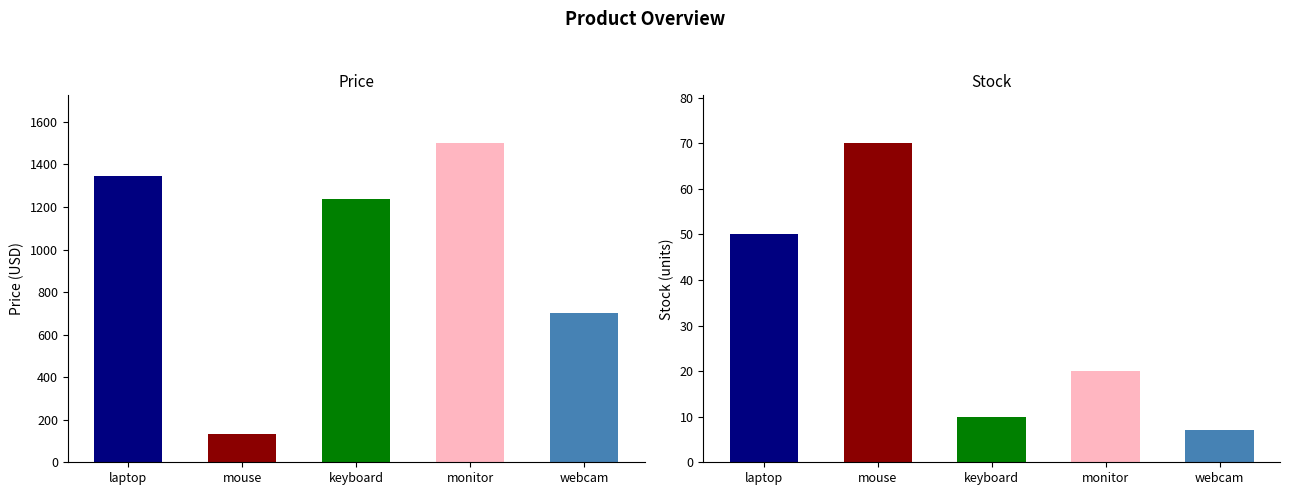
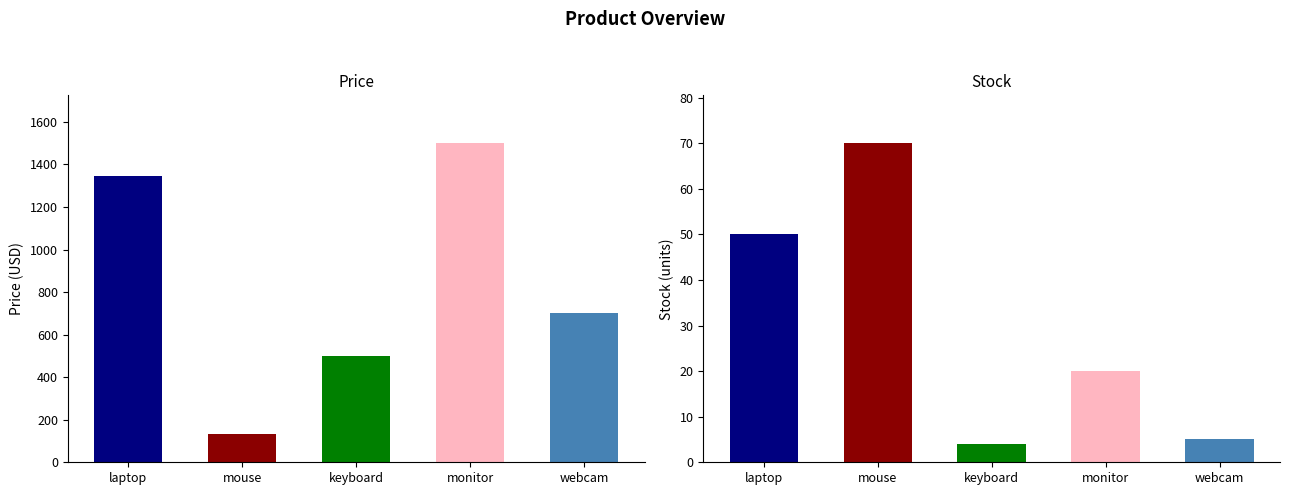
  {
    "Price": {
      "laptop": 1350,
      "mouse": 130,
-     "keyboard": 1240,
+     "keyboard": 500,
      "monitor": 1500,
      "webcam": 700
    },
    "Stock": {
      "laptop": 50,
      "mouse": 70,
-     "keyboard": 10,
+     "keyboard": 4,
      "monitor": 20,
-     "webcam": 7
+     "webcam": 5
    }
  }
